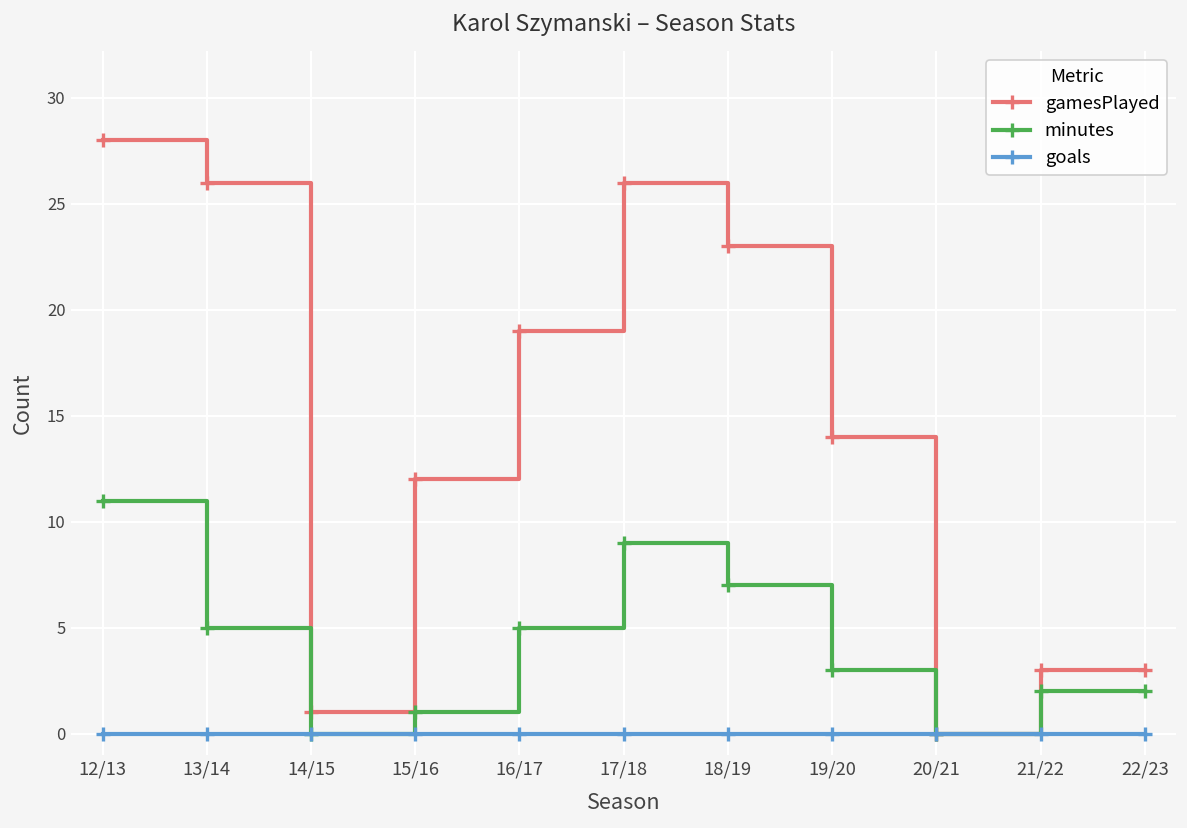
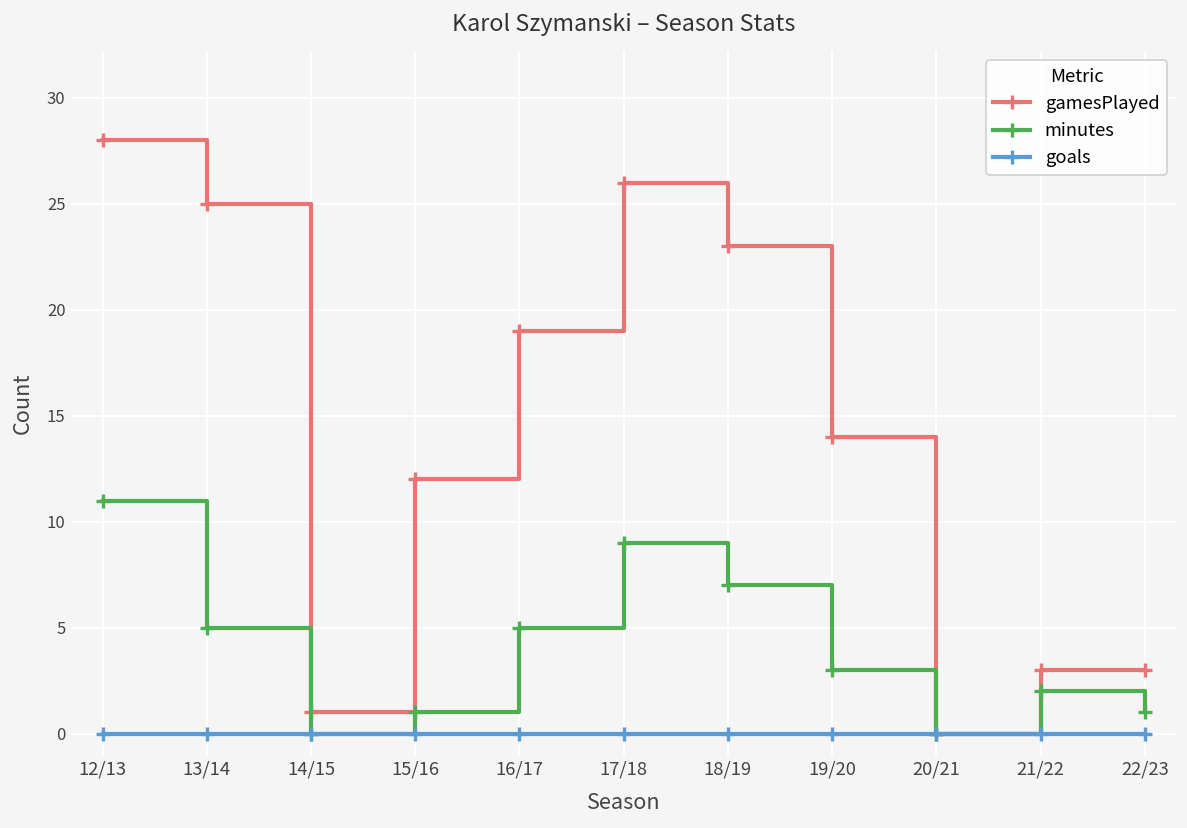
  {
    "gamesPlayed": {
      "12/13": 28,
-     "13/14": 26,
+     "13/14": 25,
      "14/15": 1,
      "15/16": 12,
      "16/17": 19,
      "17/18": 26,
      "18/19": 23,
      "19/20": 14,
      "21/22": 3,
      "22/23": 3
    },
    "minutes": {
      "12/13": 11,
      "13/14": 5,
      "15/16": 1,
      "16/17": 5,
      "17/18": 9,
      "18/19": 7,
      "19/20": 3,
      "21/22": 2,
-     "22/23": 2
+     "22/23": 1
    },
    "goals": {
      "12/13": 0,
      "13/14": 0,
      "15/16": 0,
      "16/17": 0,
      "17/18": 0,
      "18/19": 0,
      "19/20": 0,
      "21/22": 0,
      "22/23": 0
    }
  }
